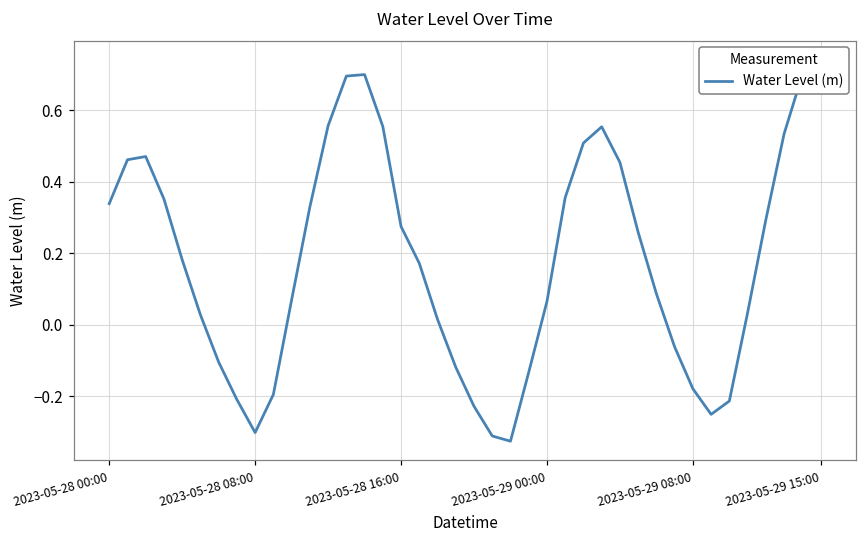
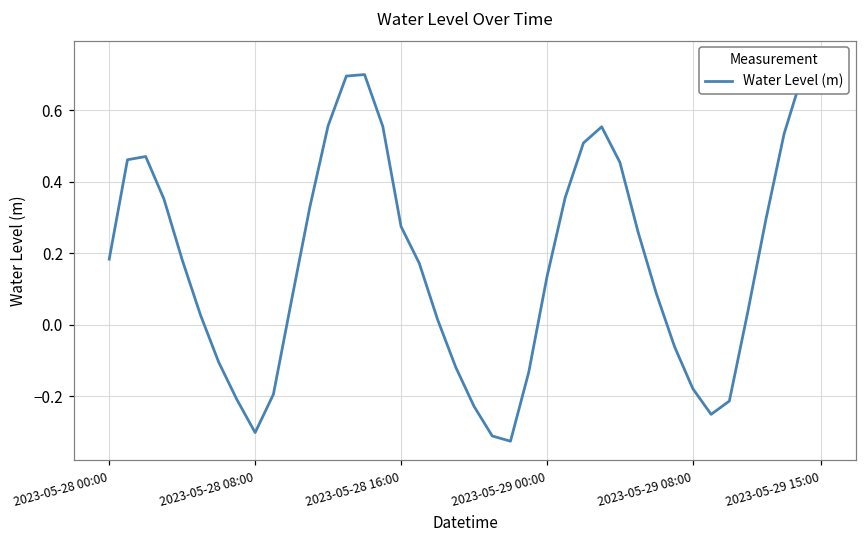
  {
-   "2023-05-28 00:00": 0.34,
+   "2023-05-28 00:00": 0.18,
    "2023-05-28 08:00": -0.30,
    "2023-05-28 16:00": 0.28,
-   "2023-05-29 00:00": 0.07,
+   "2023-05-29 00:00": 0.13,
    "2023-05-29 08:00": -0.18
  }
